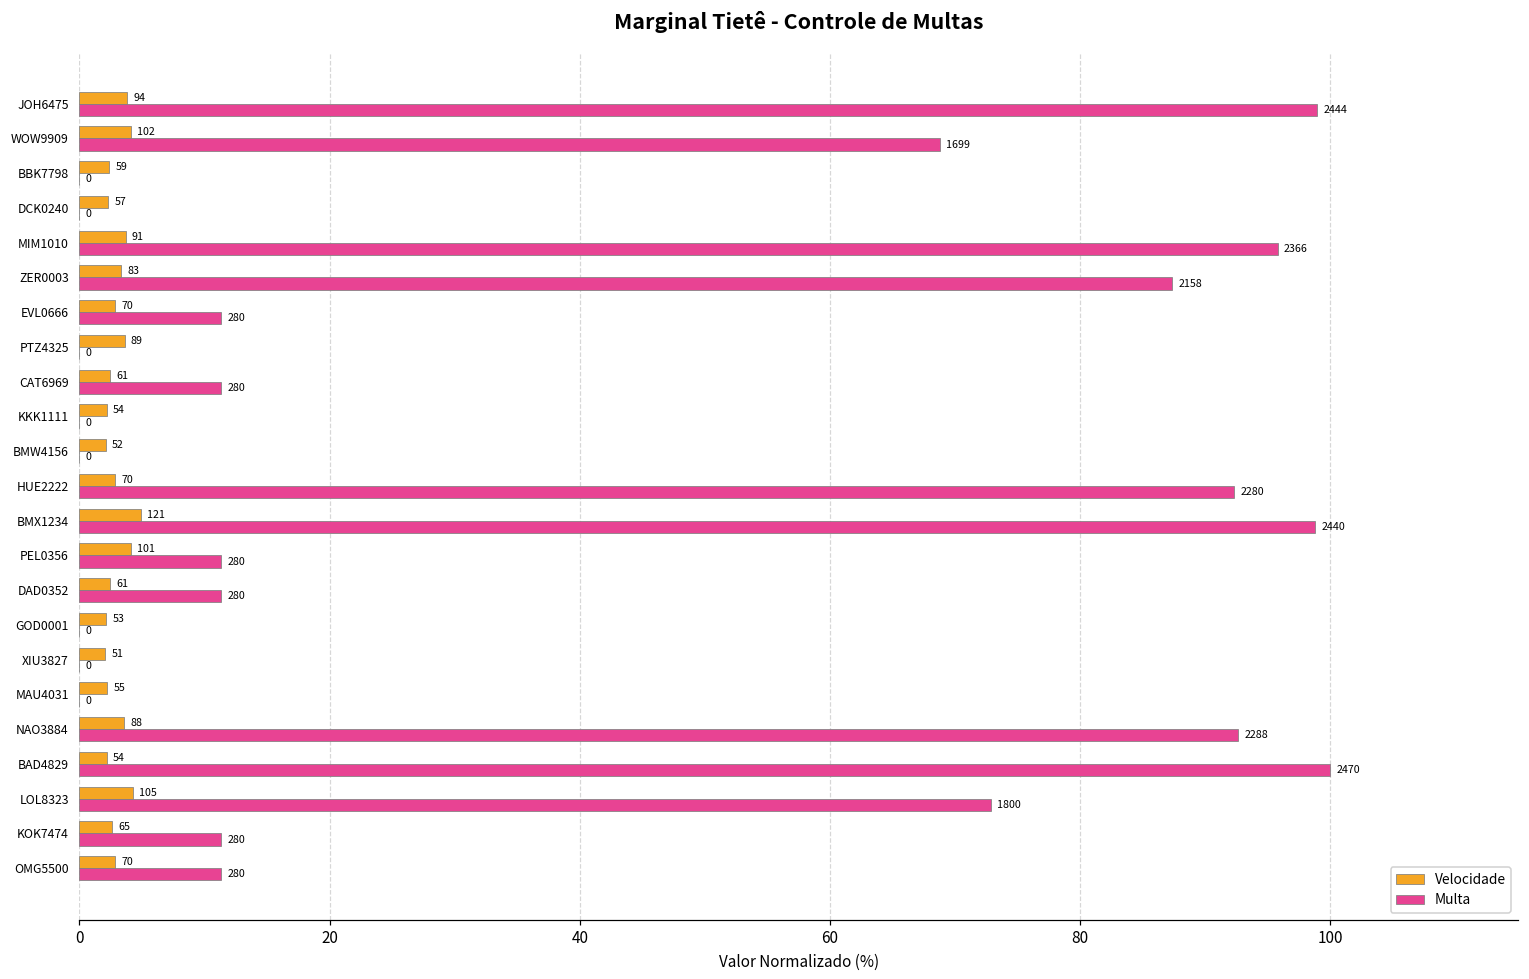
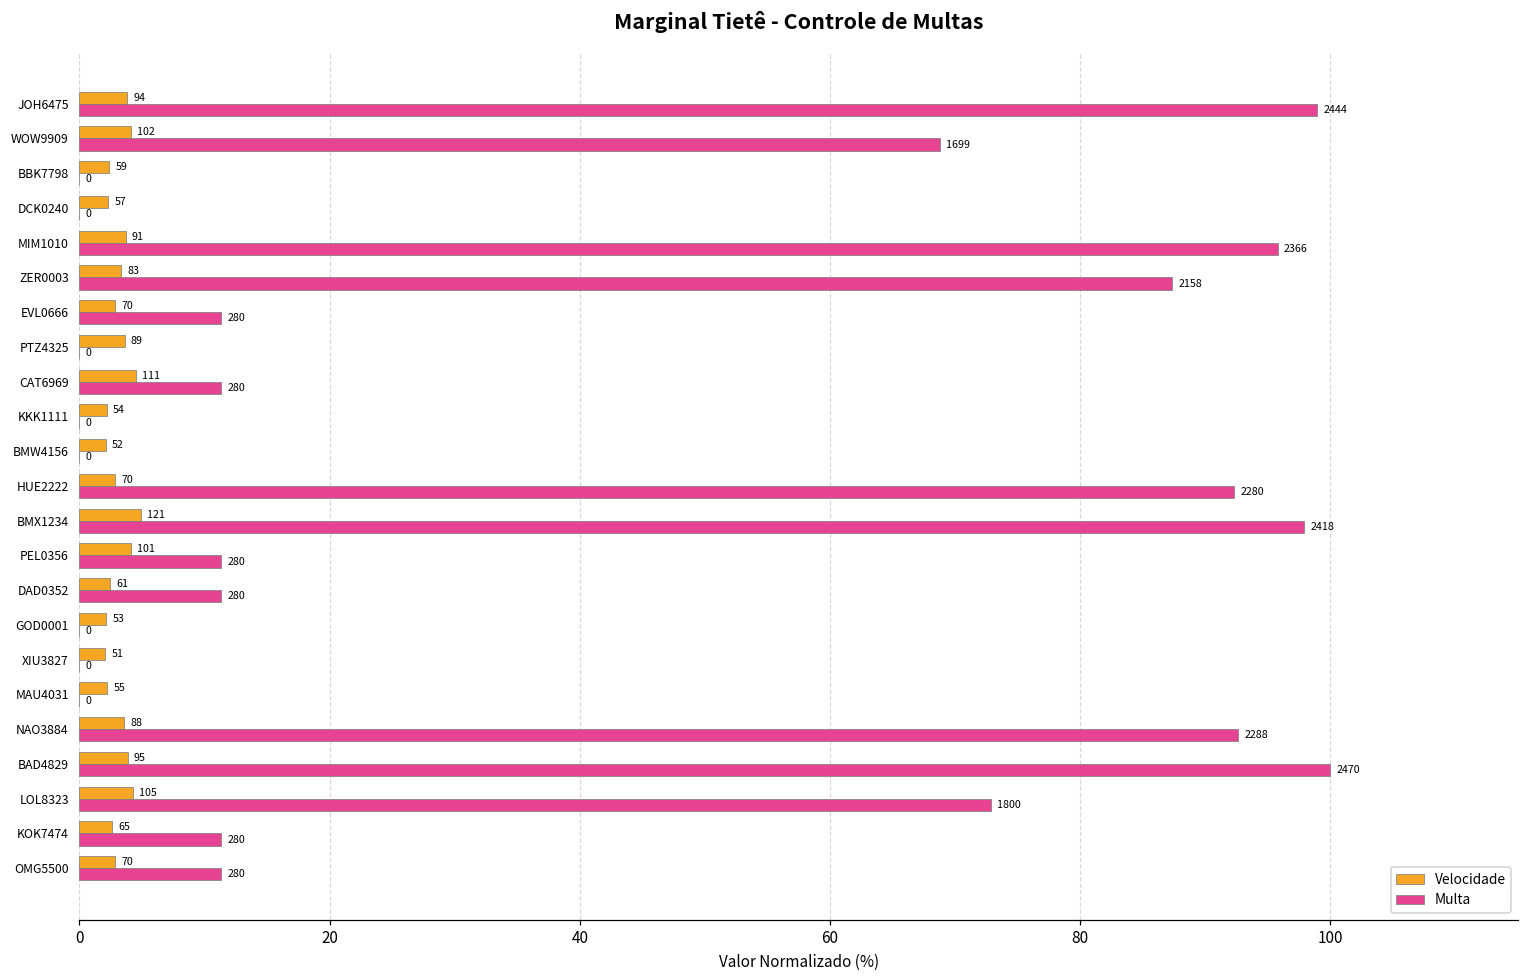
  {
    "Velocidade": {
-     "CAT6969": 61,
-     "BAD4829": 54
+     "CAT6969": 111,
+     "BAD4829": 95
    },
    "Multa": {
      "BBK7798": 0,
      "DCK0240": 0,
      "PTZ4325": 0,
      "KKK1111": 0,
      "BMW4156": 0,
-     "BMX1234": 2440,
+     "BMX1234": 2418,
      "GOD0001": 0,
      "XIU3827": 0,
      "MAU4031": 0
    }
  }
